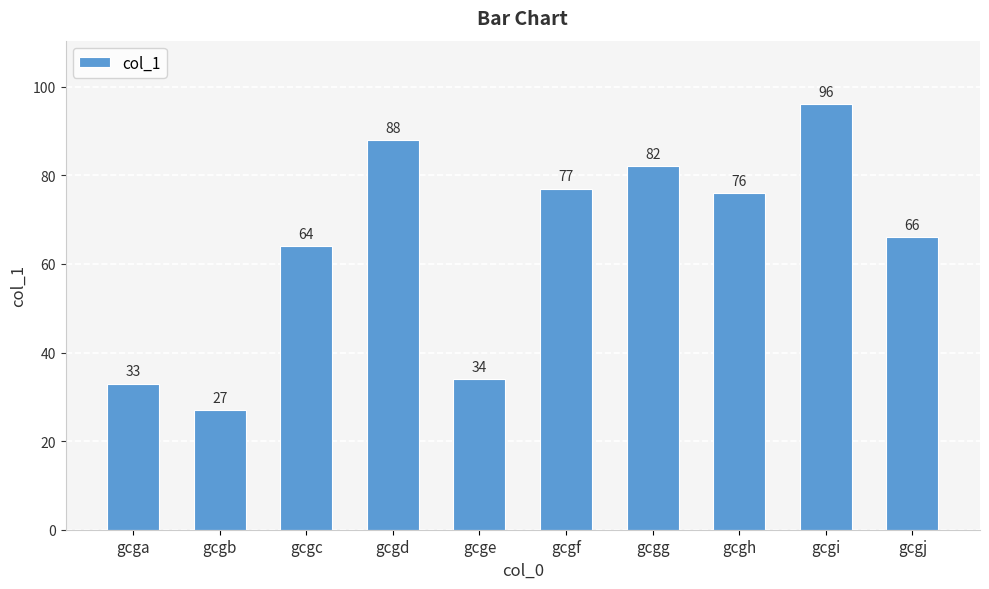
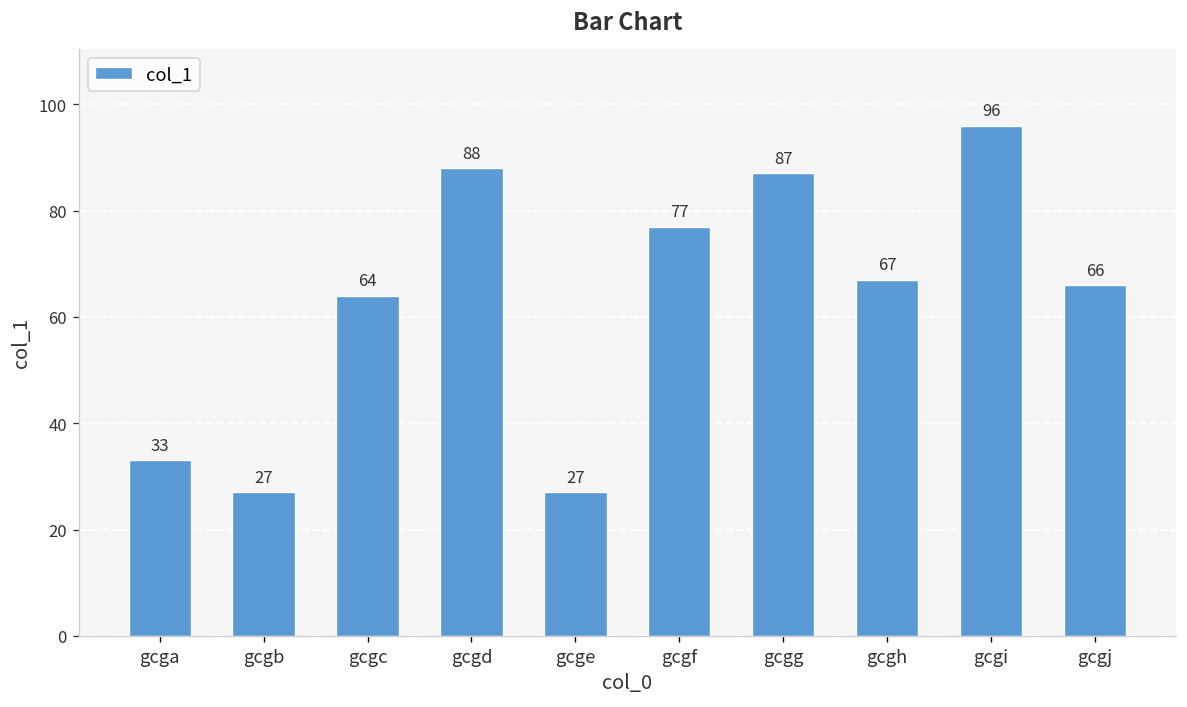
  {
    "gcga": 33,
    "gcgb": 27,
    "gcgc": 64,
    "gcgd": 88,
-   "gcge": 34,
+   "gcge": 27,
    "gcgf": 77,
-   "gcgg": 82,
-   "gcgh": 76,
+   "gcgg": 87,
+   "gcgh": 67,
    "gcgi": 96,
    "gcgj": 66
  }
